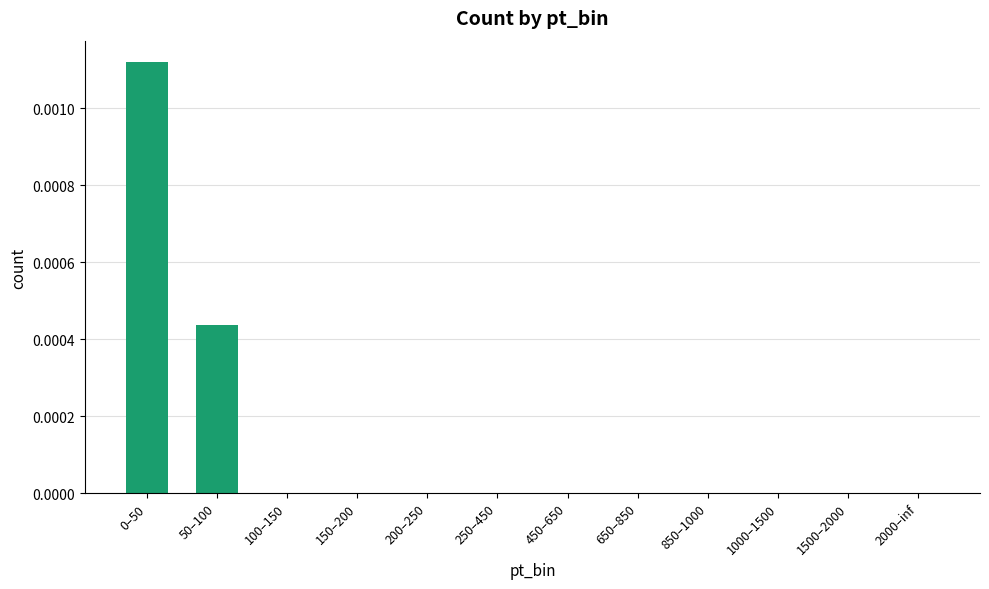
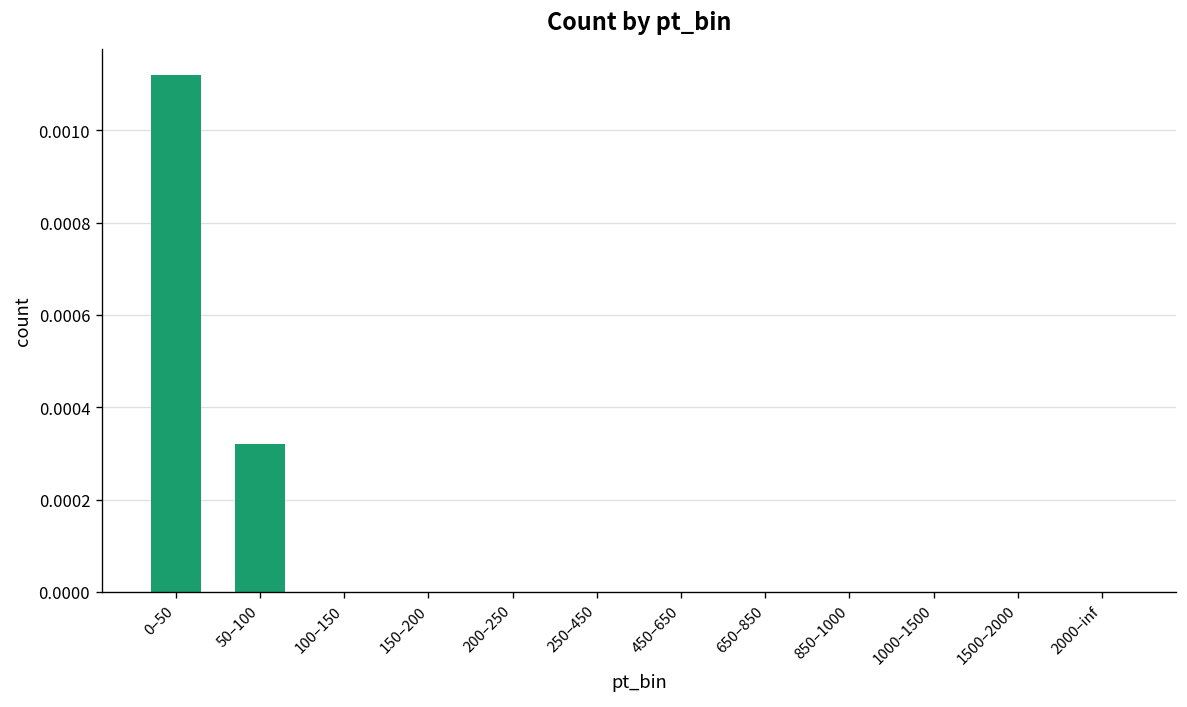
  {
    "0–50": 0.00112,
-   "50–100": 0.00044,
+   "50–100": 0.00032,
    "100–150": 0.00000,
    "150–200": 0.00000,
    "200–250": 0.00000,
    "250–450": 0.00000,
    "450–650": 0.00000,
    "650–850": 0.00000,
    "850–1000": 0.00000,
    "1000–1500": 0.00000,
    "1500–2000": 0.00000,
    "2000–inf": 0.00000
  }
